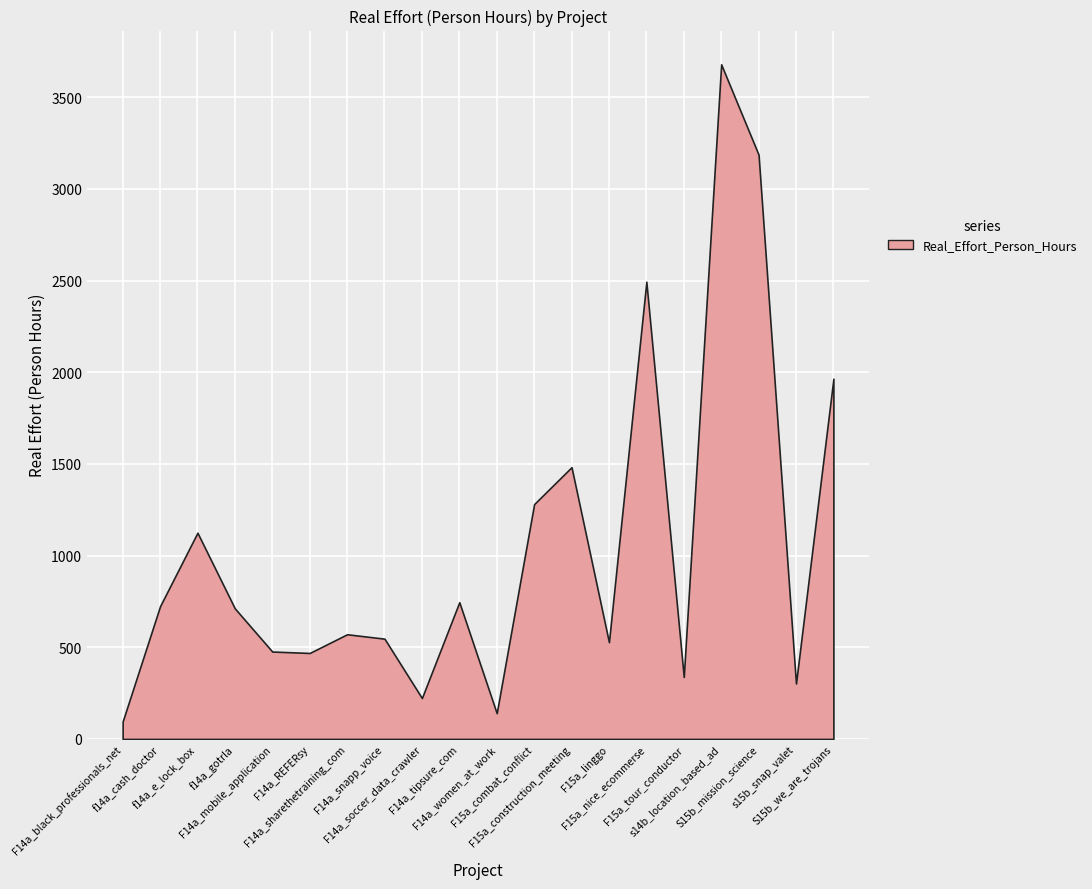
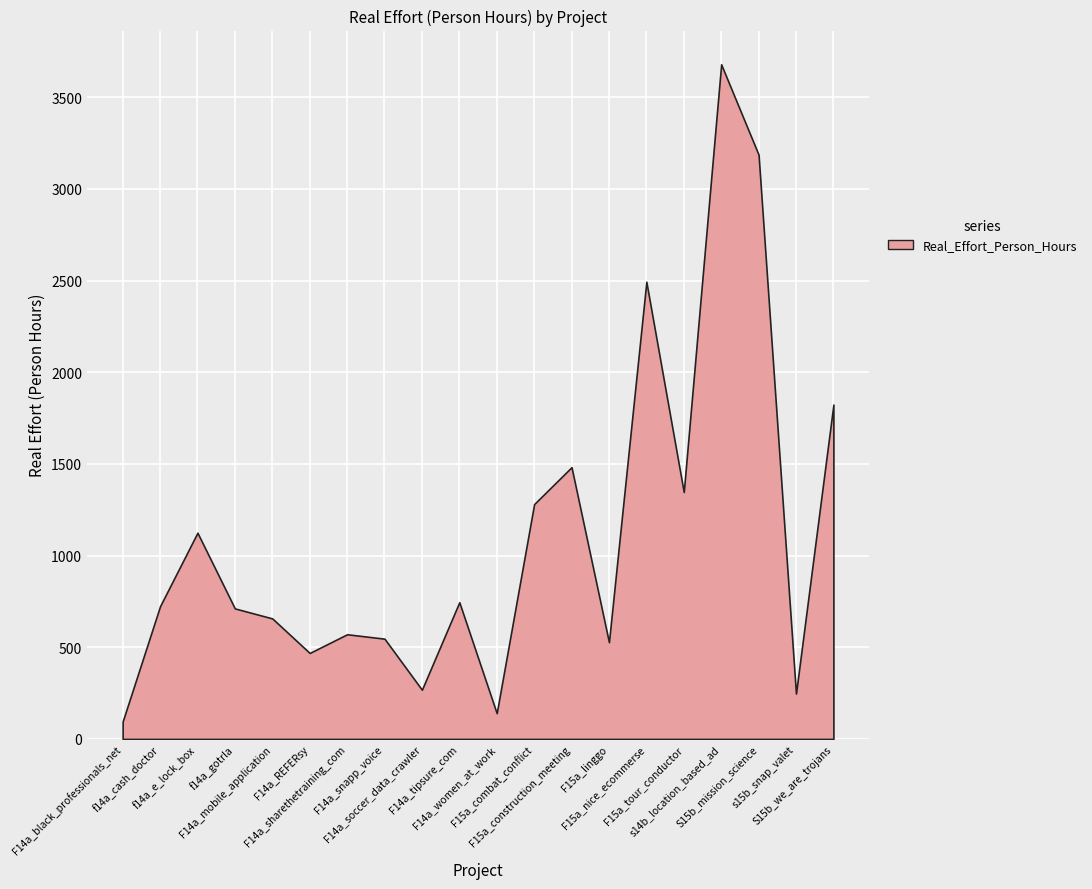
  {
    "F14a_black_professionals_net": 100,
    "f14a_cash_doctor": 720,
    "f14a_e_lock_box": 1130,
    "f14a_gotrla": 710,
-   "F14a_mobile_application": 480,
+   "F14a_mobile_application": 660,
    "F14a_REFERsy": 470,
    "F14a_sharethetraining_com": 570,
    "F14a_snapp_voice": 550,
-   "F14a_soccer_data_crawler": 220,
+   "F14a_soccer_data_crawler": 270,
    "F14a_tipsure_com": 750,
    "F14a_women_at_work": 140,
    "F15a_combat_conflict": 1280,
    "F15a_construction_meeting": 1480,
    "F15a_linggo": 530,
    "F15a_nice_ecommerse": 2490,
-   "F15a_tour_conductor": 340,
+   "F15a_tour_conductor": 1350,
    "s14b_location_based_ad": 3680,
    "S15b_mission_science": 3190,
-   "s15b_snap_valet": 300,
-   "S15b_we_are_trojans": 1970
+   "s15b_snap_valet": 250,
+   "S15b_we_are_trojans": 1820
  }
